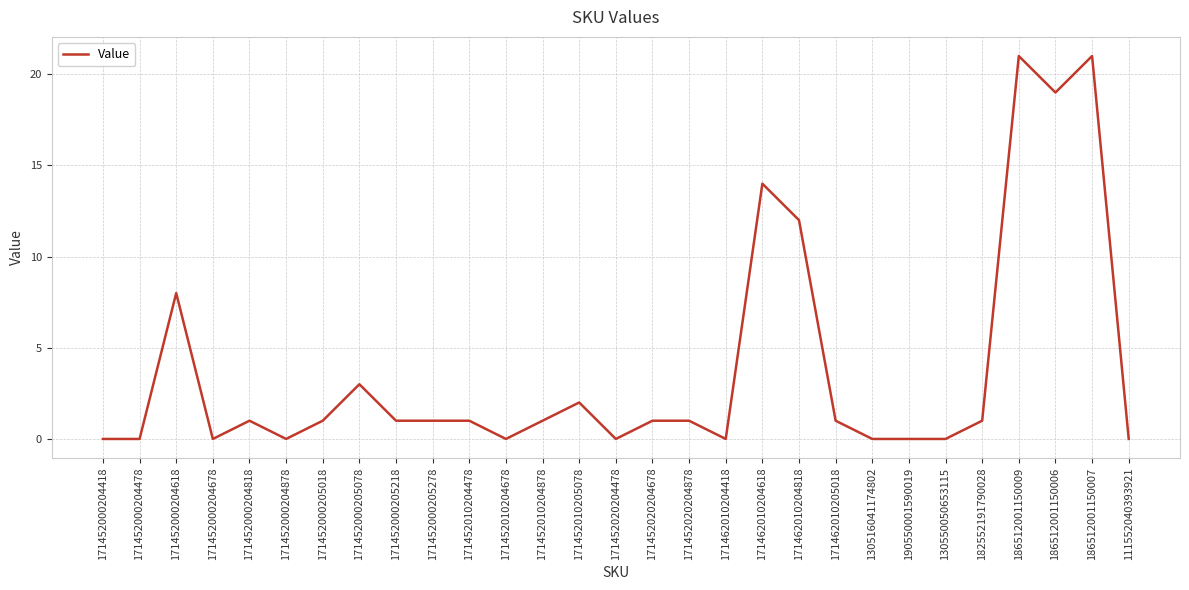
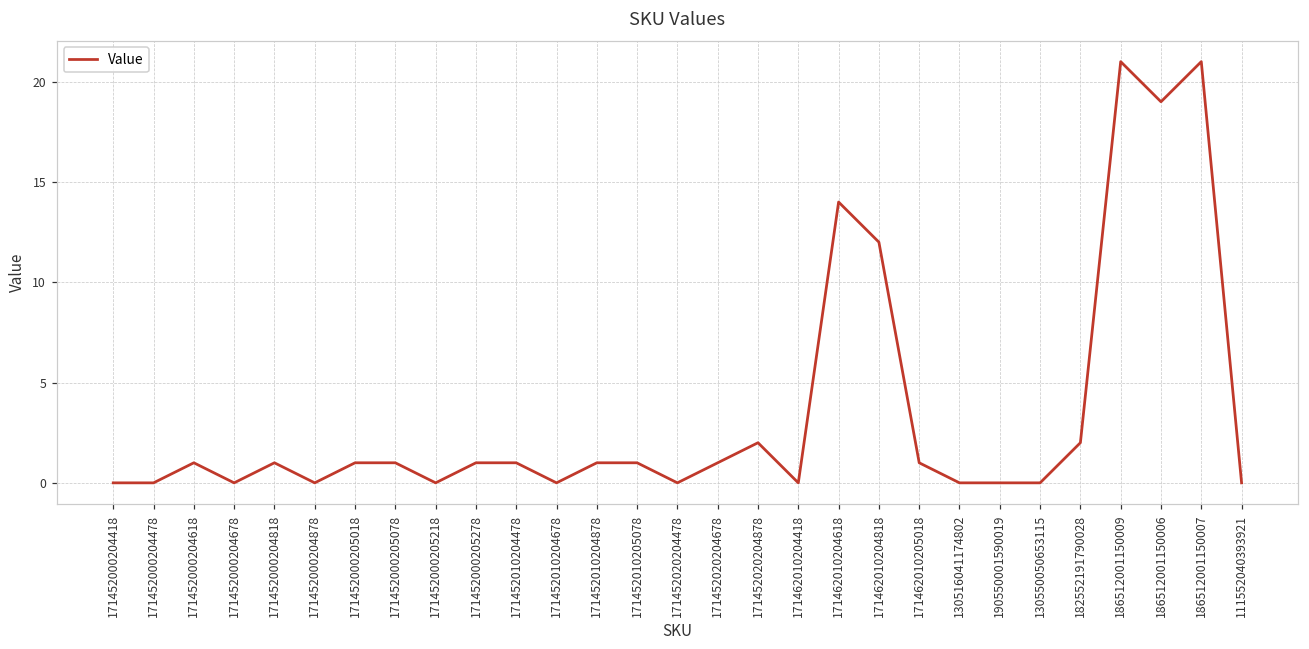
  {
    "171452000204418": 0,
    "171452000204478": 0,
-   "171452000204618": 8,
+   "171452000204618": 1,
    "171452000204678": 0,
    "171452000204818": 1,
    "171452000204878": 0,
    "171452000205018": 1,
-   "171452000205078": 3,
-   "171452000205218": 1,
+   "171452000205078": 1,
+   "171452000205218": 0,
    "171452000205278": 1,
    "171452010204478": 1,
    "171452010204678": 0,
    "171452010204878": 1,
-   "171452010205078": 2,
+   "171452010205078": 1,
    "171452020204478": 0,
    "171452020204678": 1,
-   "171452020204878": 1,
+   "171452020204878": 2,
    "171462010204418": 0,
    "171462010204618": 14,
    "171462010204818": 12,
    "171462010205018": 1,
    "130516041174802": 0,
    "190550001590019": 0,
    "130550050653115": 0,
-   "182552191790028": 1,
+   "182552191790028": 2,
    "186512001150009": 21,
    "186512001150006": 19,
    "186512001150007": 21,
    "111552040393921": 0
  }
